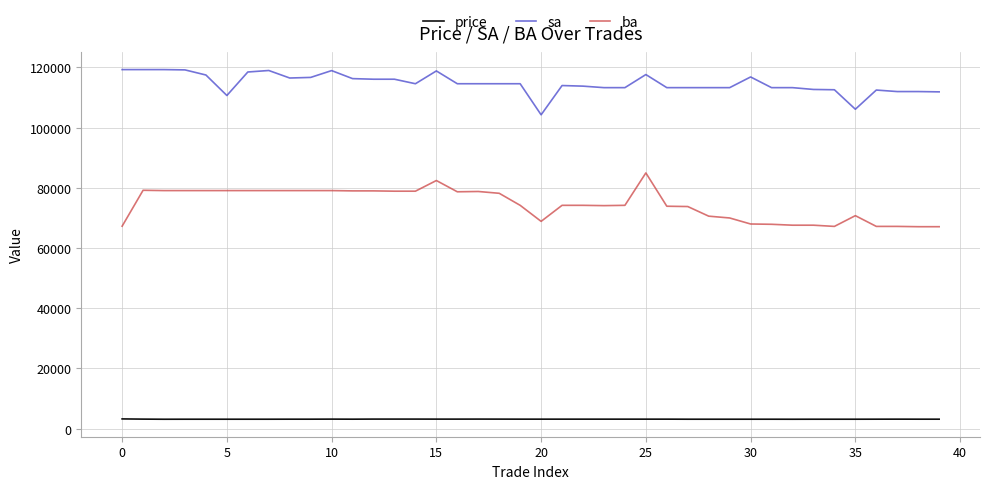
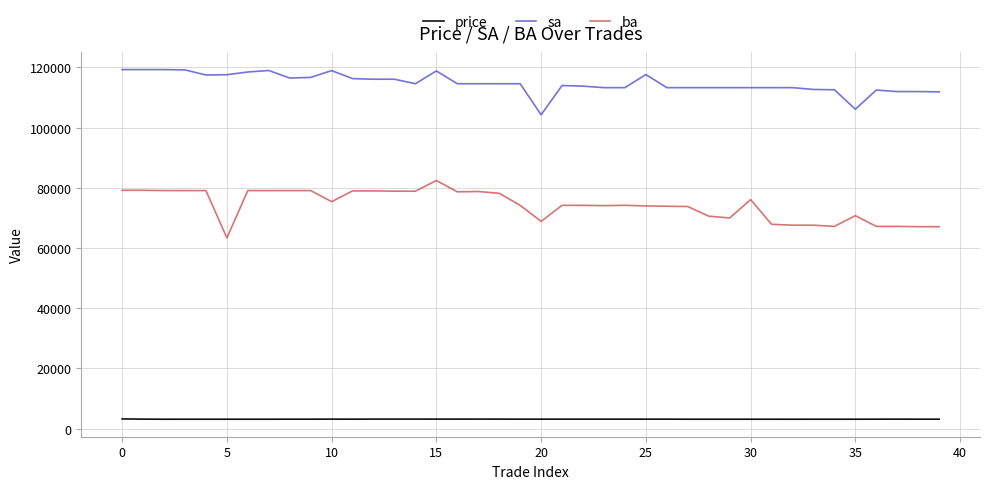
  {
    "price": {
      "0": 3000,
      "5": 3000,
      "10": 3000,
      "15": 3000,
      "20": 3000,
      "25": 3000,
      "30": 3000,
      "35": 3000
    },
    "sa": {
      "0": 119000,
-     "5": 111000,
+     "5": 118000,
      "10": 119000,
      "15": 119000,
      "20": 104000,
      "25": 118000,
-     "30": 117000,
+     "30": 113000,
      "35": 106000
    },
    "ba": {
-     "0": 67000,
-     "5": 79000,
-     "10": 79000,
+     "0": 79000,
+     "5": 63000,
+     "10": 75000,
      "15": 82000,
      "20": 69000,
-     "25": 85000,
-     "30": 68000,
+     "25": 74000,
+     "30": 76000,
      "35": 71000
    }
  }
